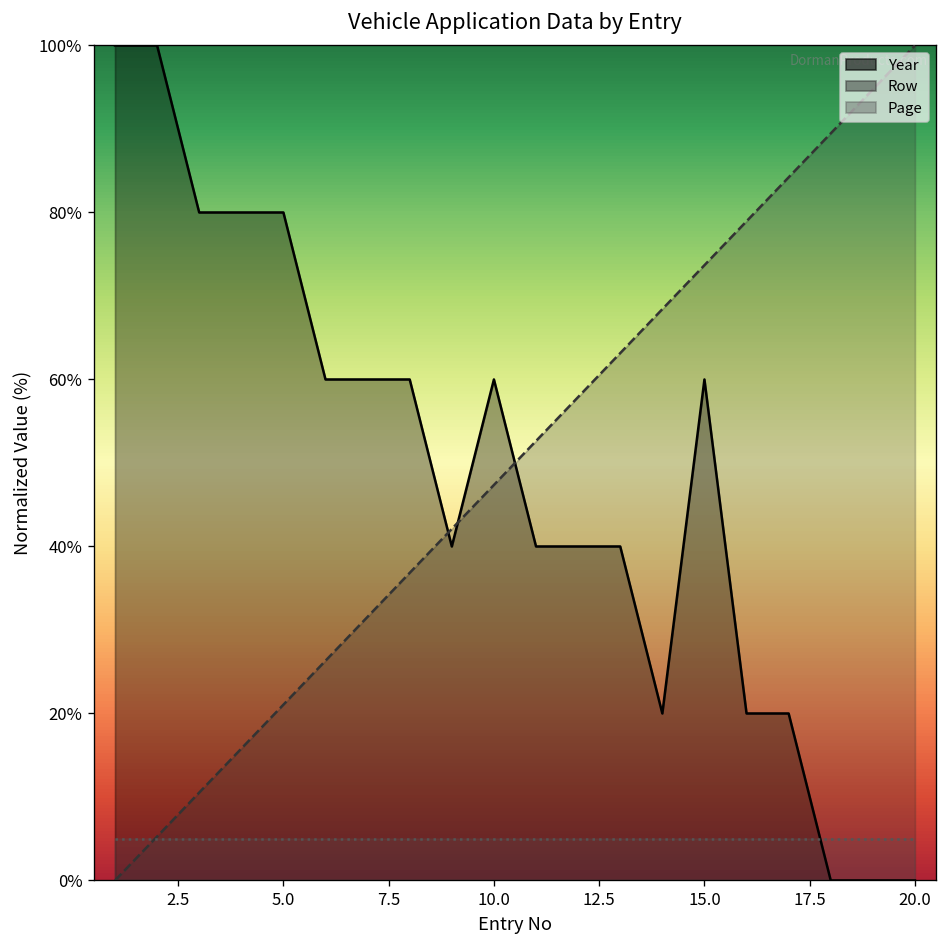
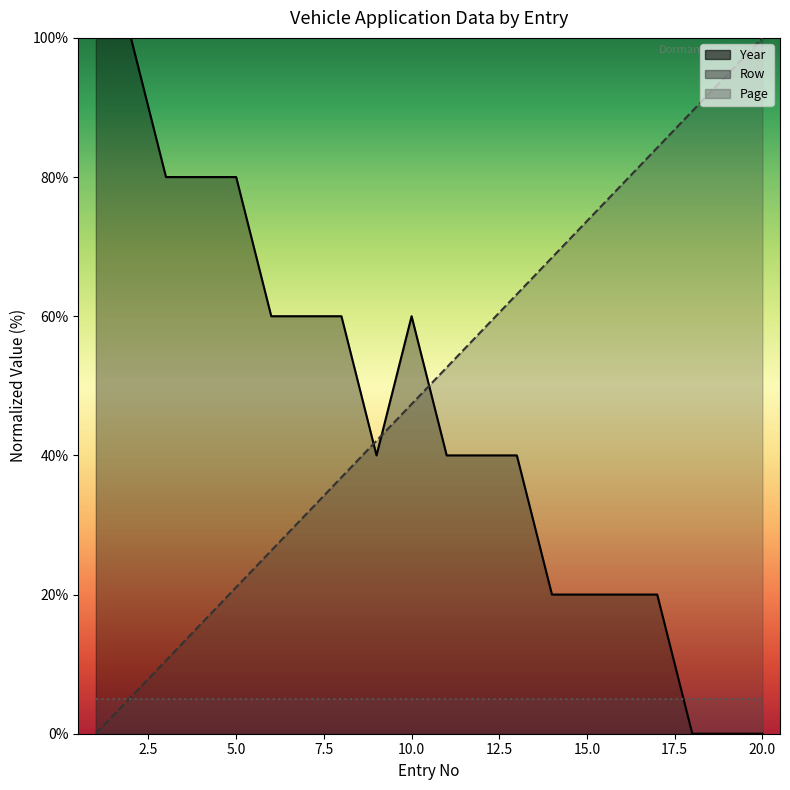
  {
    "Year": {
      "5.0": "80%",
      "10.0": "60%",
-     "15.0": "60%",
+     "15.0": "20%",
      "20.0": "0%"
    }
  }
